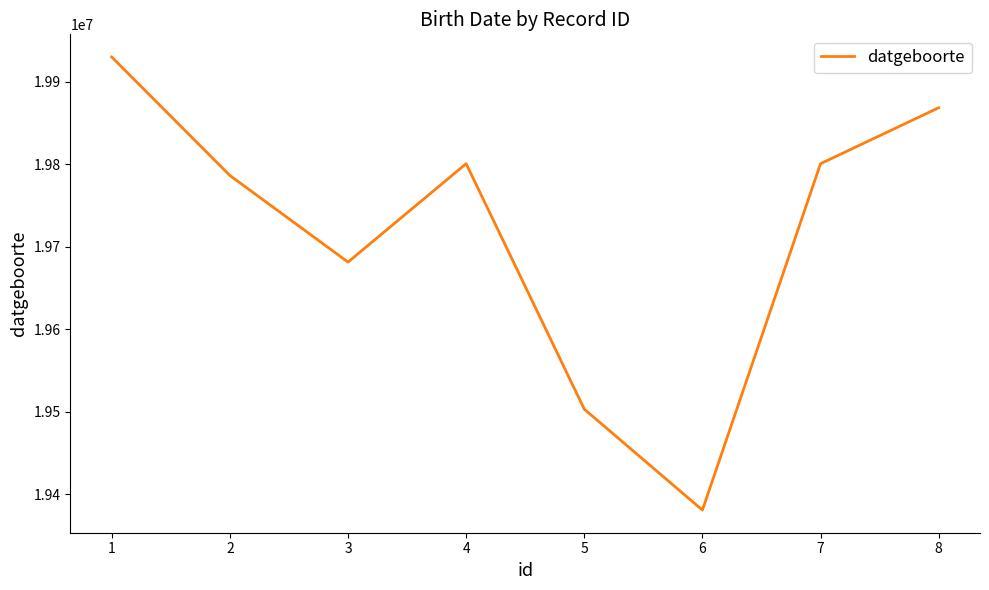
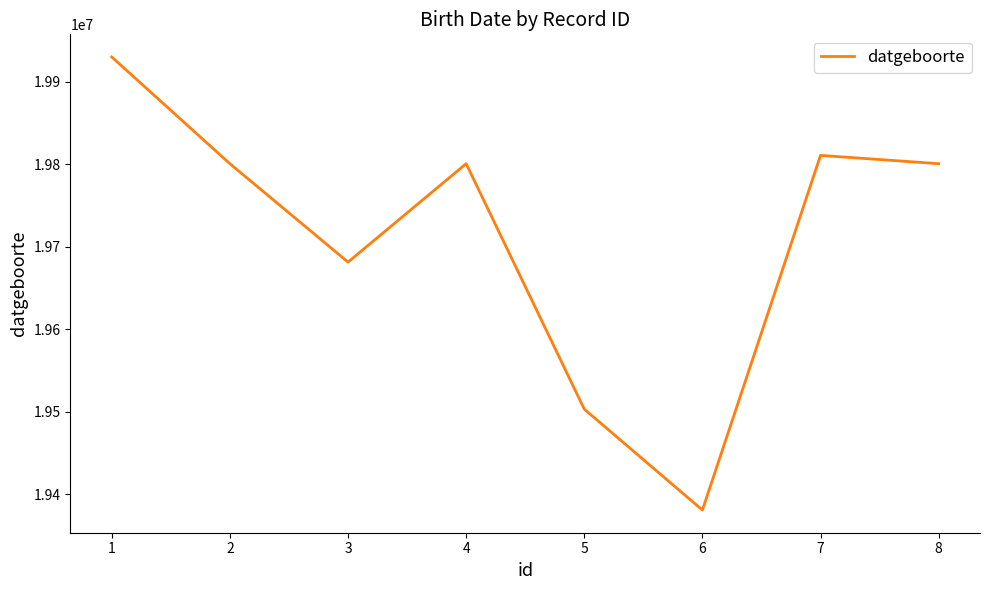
  {
    "1": 19930000,
-   "2": 19790000,
+   "2": 19800000,
    "3": 19680000,
    "4": 19800000,
    "5": 19500000,
    "6": 19380000,
-   "7": 19800000,
-   "8": 19870000
+   "7": 19810000,
+   "8": 19800000
  }
